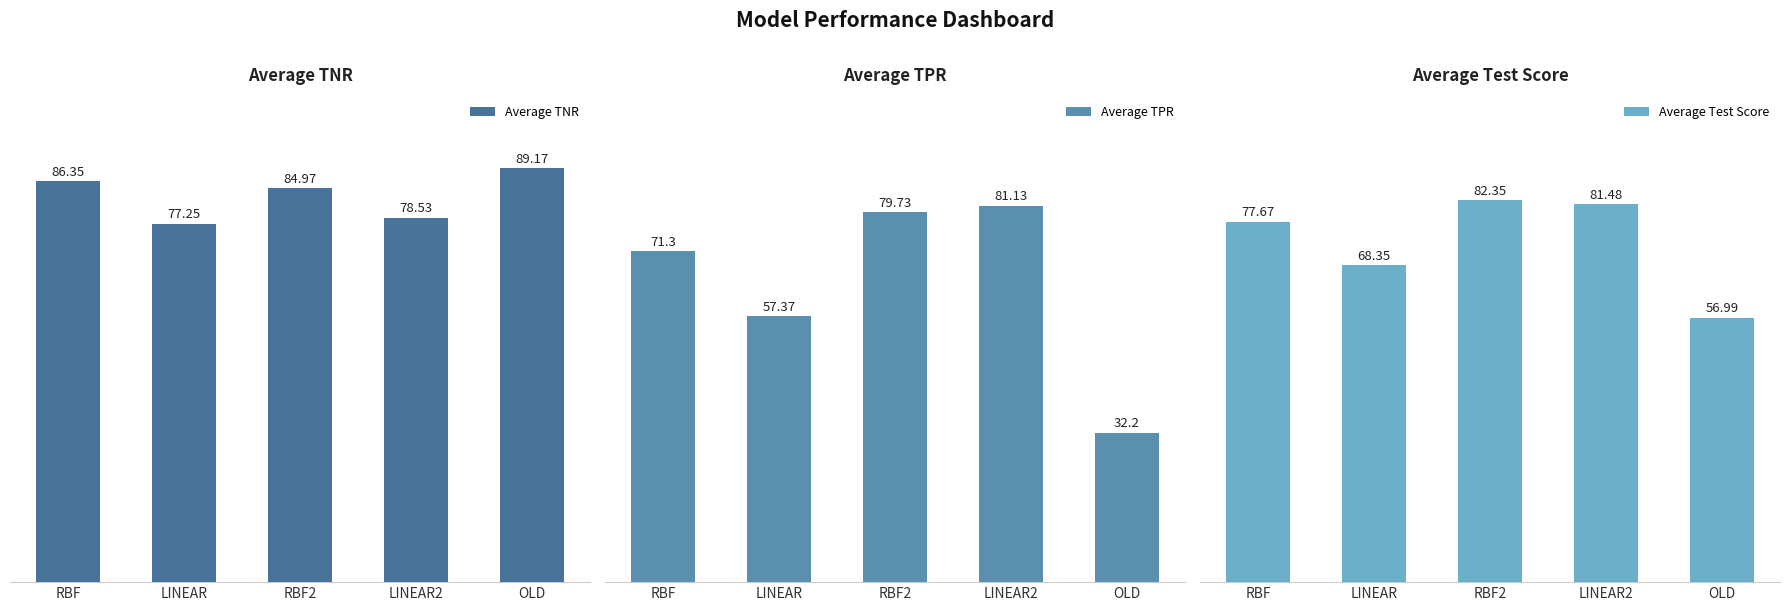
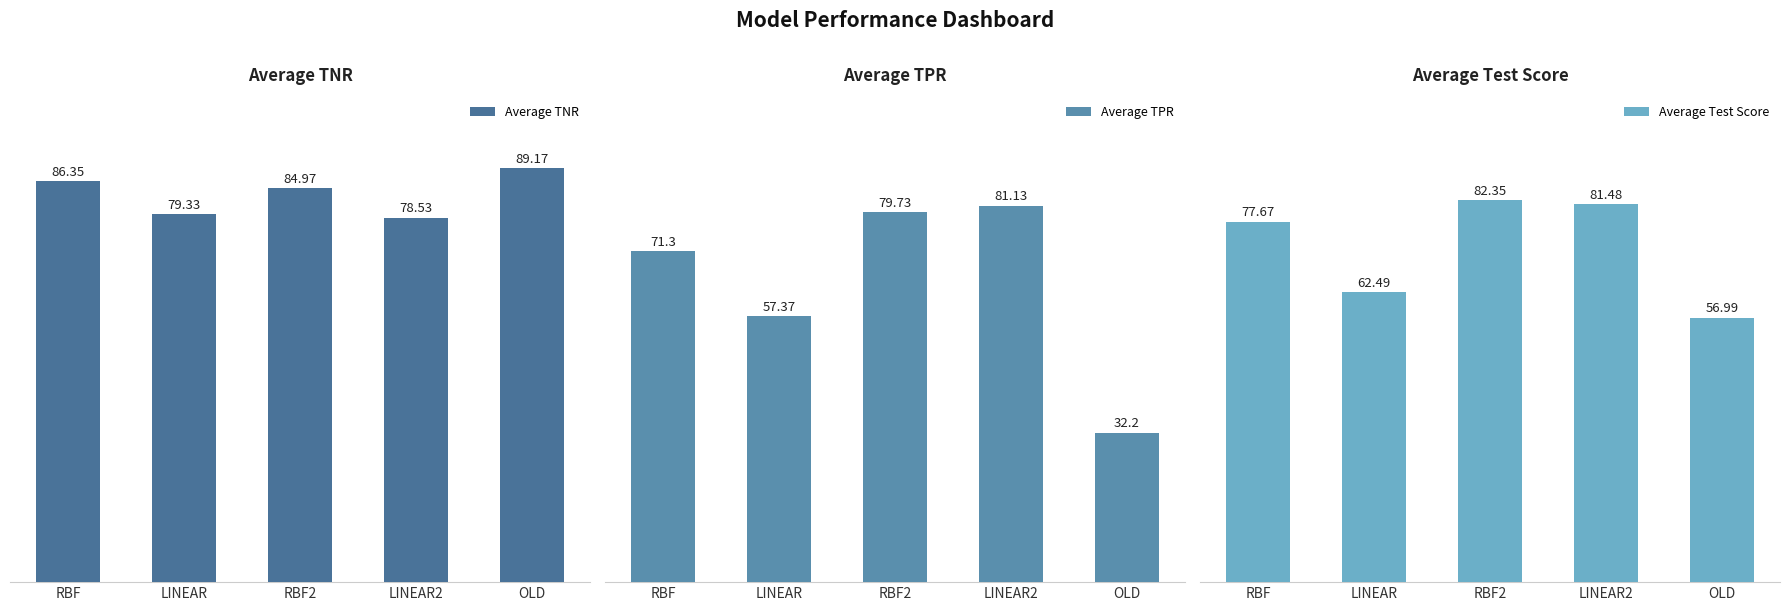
  {
    "Average TNR": {
      "RBF": 86.35,
-     "LINEAR": 77.25,
+     "LINEAR": 79.33,
      "RBF2": 84.97,
      "LINEAR2": 78.53,
      "OLD": 89.17
    },
    "Average TPR": {
      "RBF": 71.3,
      "LINEAR": 57.37,
      "RBF2": 79.73,
      "LINEAR2": 81.13,
      "OLD": 32.2
    },
    "Average Test Score": {
      "RBF": 77.67,
-     "LINEAR": 68.35,
+     "LINEAR": 62.49,
      "RBF2": 82.35,
      "LINEAR2": 81.48,
      "OLD": 56.99
    }
  }
